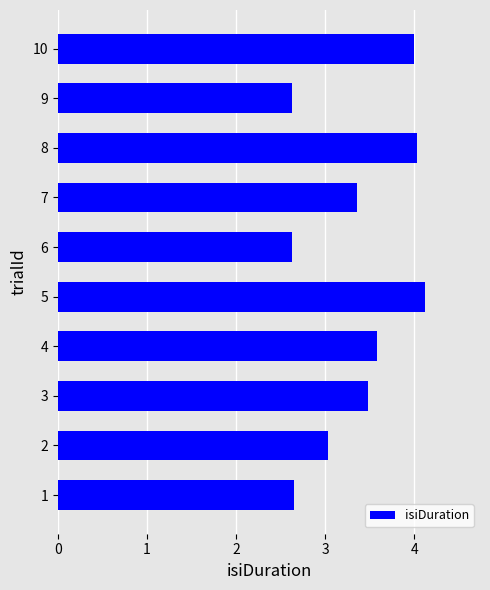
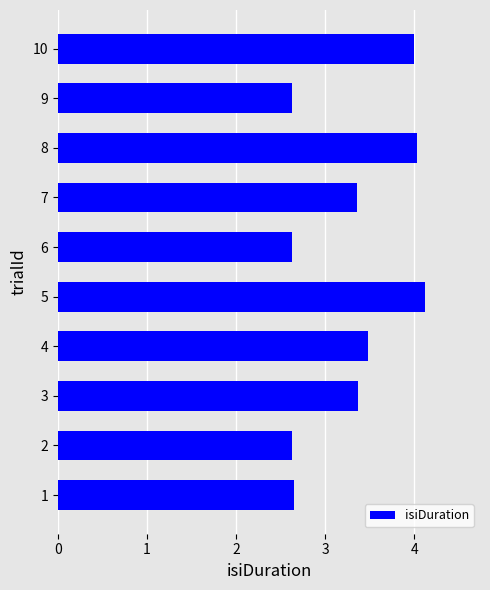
  {
    "10": 4.0,
    "9": 2.6,
    "8": 4.0,
    "7": 3.4,
    "6": 2.6,
    "5": 4.1,
-   "4": 3.6,
-   "3": 3.5,
-   "2": 3.0,
+   "4": 3.5,
+   "3": 3.4,
+   "2": 2.6,
    "1": 2.6
  }
